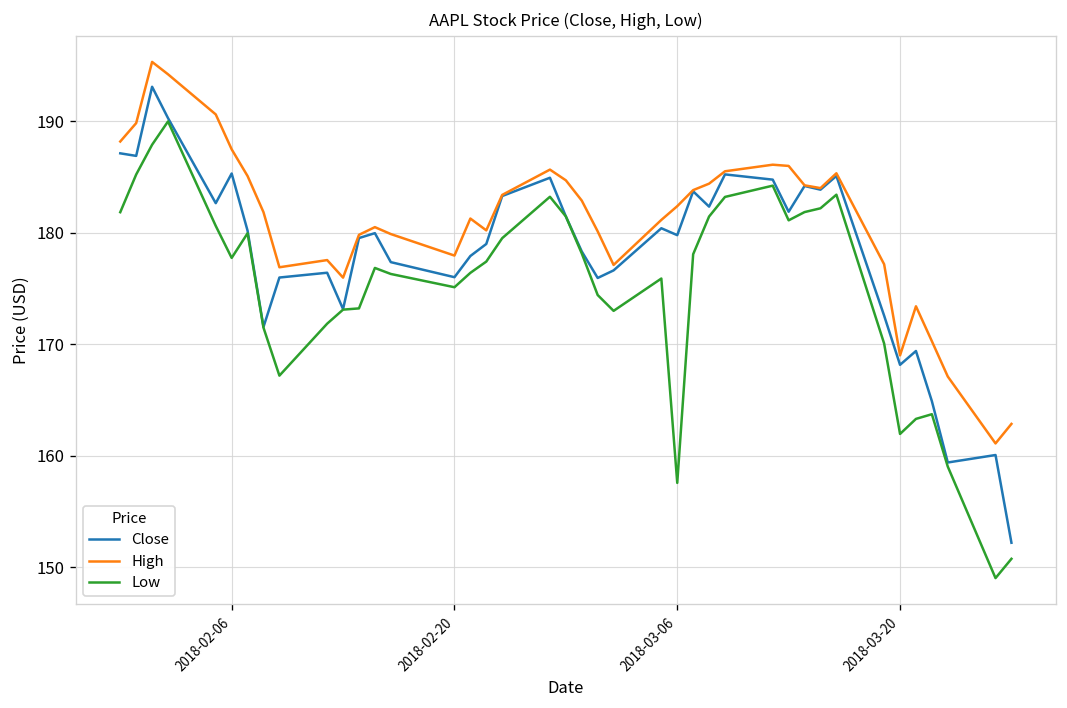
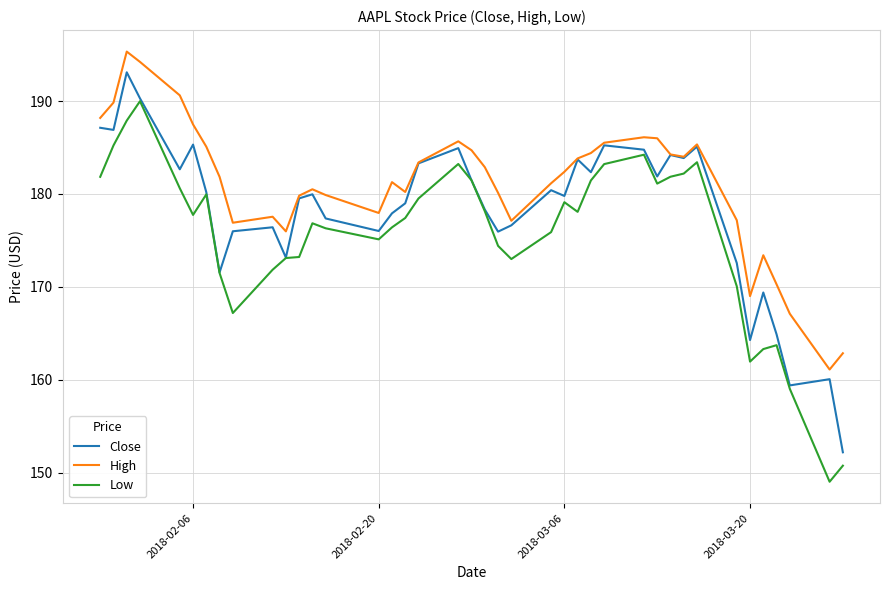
  {
    "Close": {
      "2018-02-06": 185,
      "2018-02-20": 176,
      "2018-03-06": 180,
-     "2018-03-20": 168
+     "2018-03-20": 164
    },
    "High": {
      "2018-02-06": 187,
      "2018-02-20": 178,
      "2018-03-06": 182,
      "2018-03-20": 169
    },
    "Low": {
      "2018-02-06": 178,
      "2018-02-20": 175,
-     "2018-03-06": 158,
+     "2018-03-06": 179,
      "2018-03-20": 162
    }
  }
